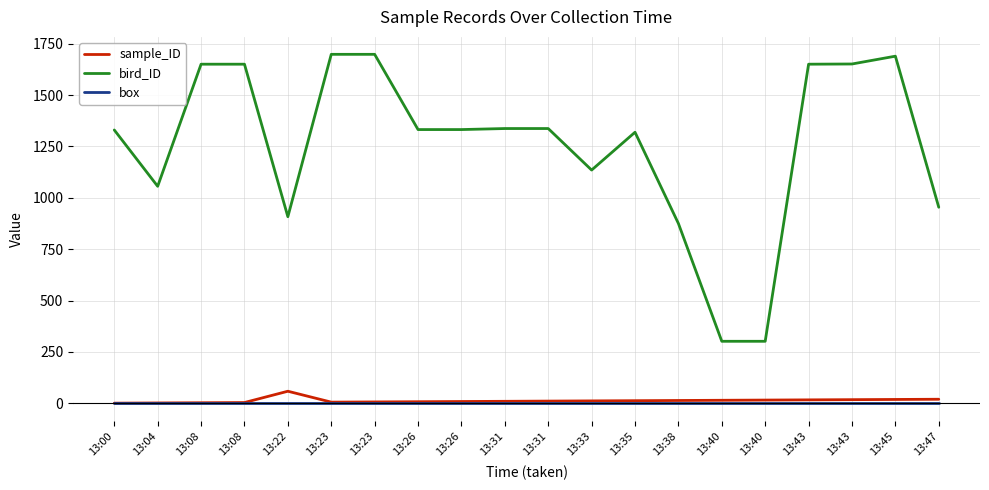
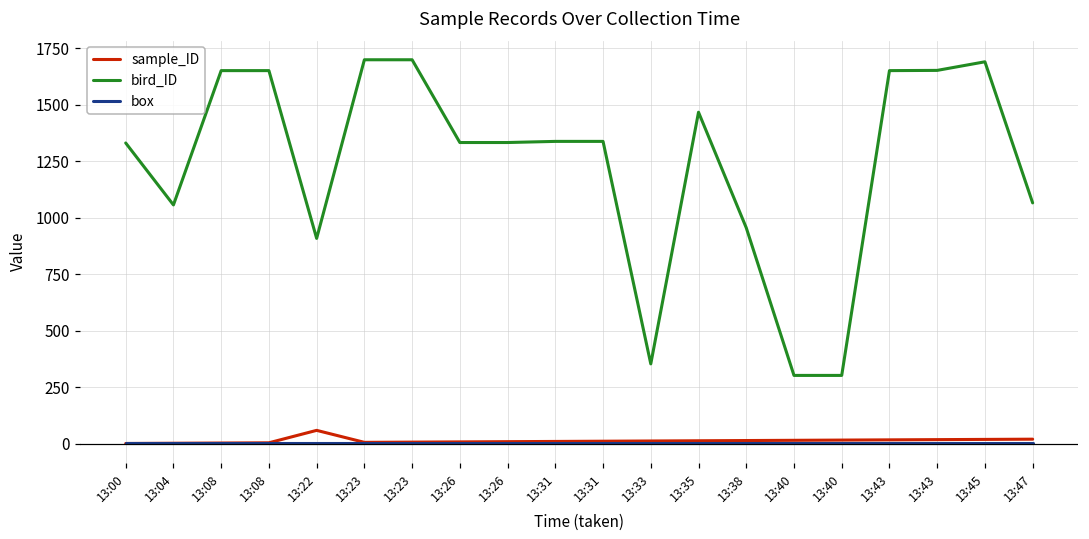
  {
    "sample_ID": {
      "13:22": 60,
      "13:38": 10,
      "13:45": 20,
      "13:47": 20
    },
    "bird_ID": {
      "13:00": 1330,
      "13:04": 1060,
      "13:22": 910,
-     "13:33": 1140,
-     "13:35": 1320,
-     "13:38": 880,
+     "13:33": 350,
+     "13:35": 1470,
+     "13:38": 960,
      "13:45": 1690,
-     "13:47": 950
+     "13:47": 1070
    },
    "box": {
      "13:22": 0,
      "13:38": 0,
      "13:45": 0,
      "13:47": 0
    }
  }
